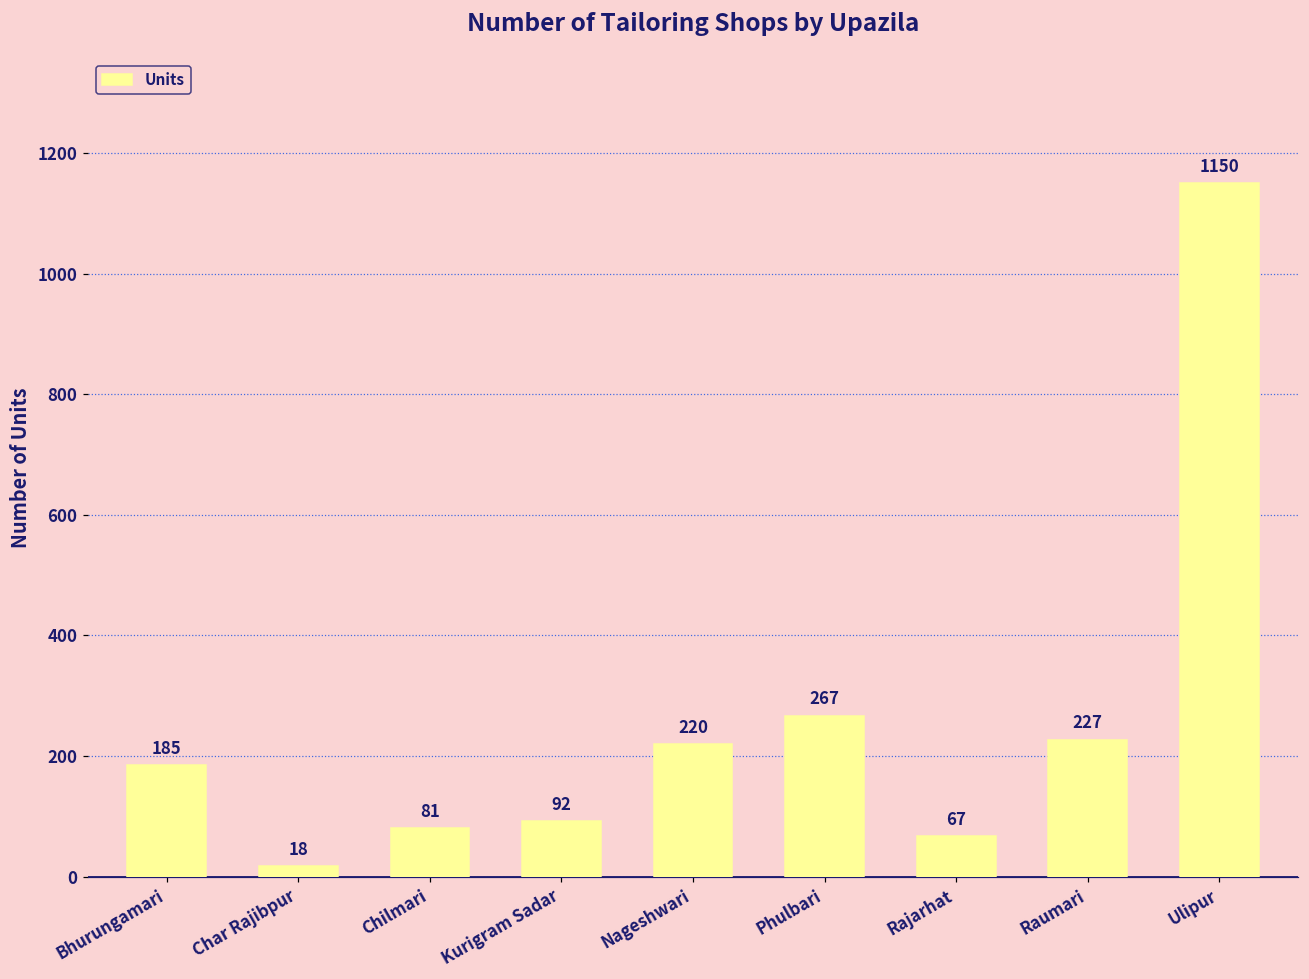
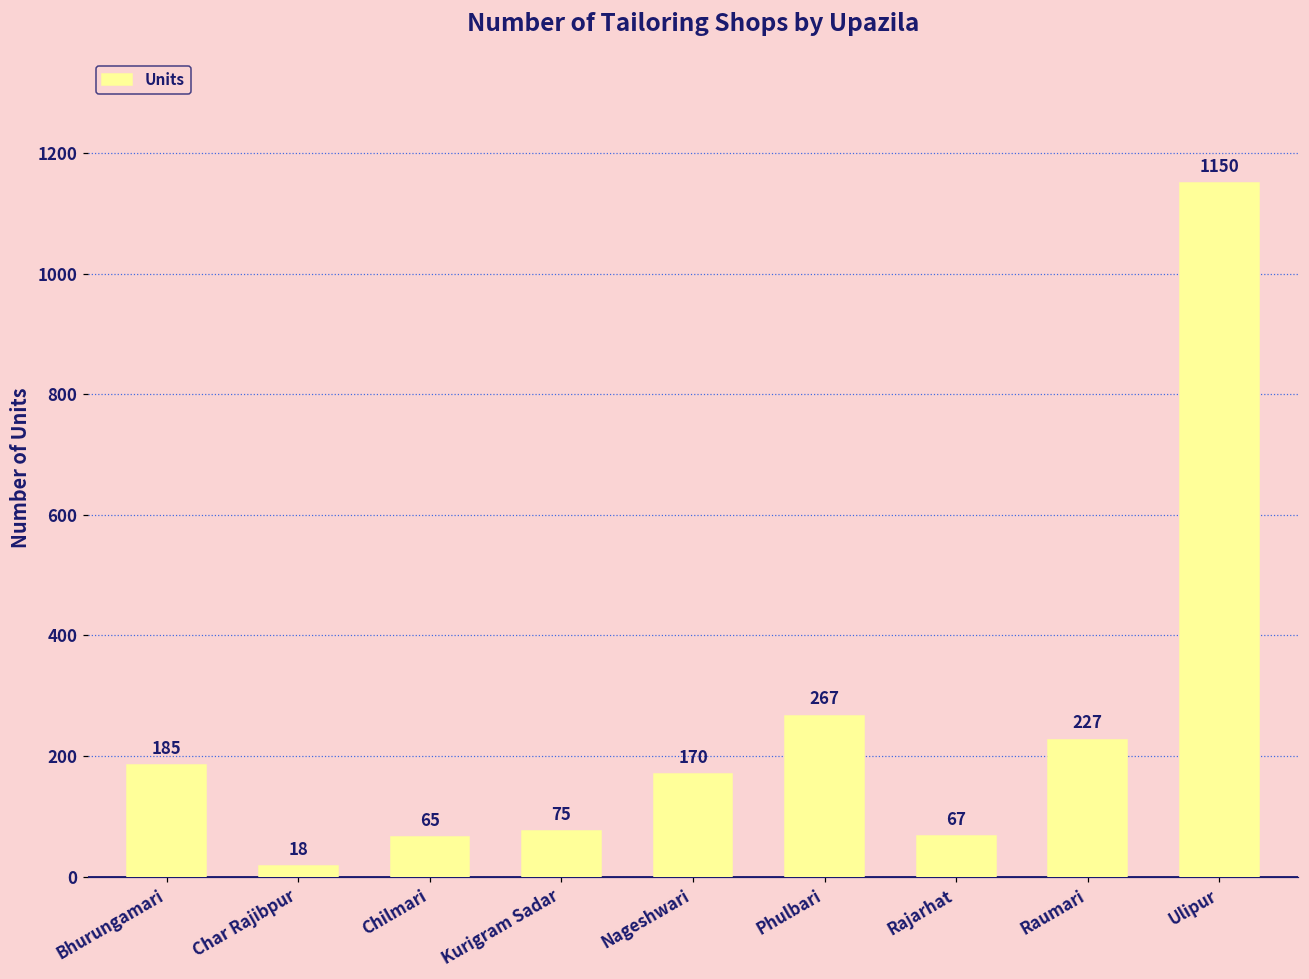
  {
    "Bhurungamari": 185,
    "Char Rajibpur": 18,
-   "Chilmari": 81,
-   "Kurigram Sadar": 92,
-   "Nageshwari": 220,
+   "Chilmari": 65,
+   "Kurigram Sadar": 75,
+   "Nageshwari": 170,
    "Phulbari": 267,
    "Rajarhat": 67,
    "Raumari": 227,
    "Ulipur": 1150
  }
